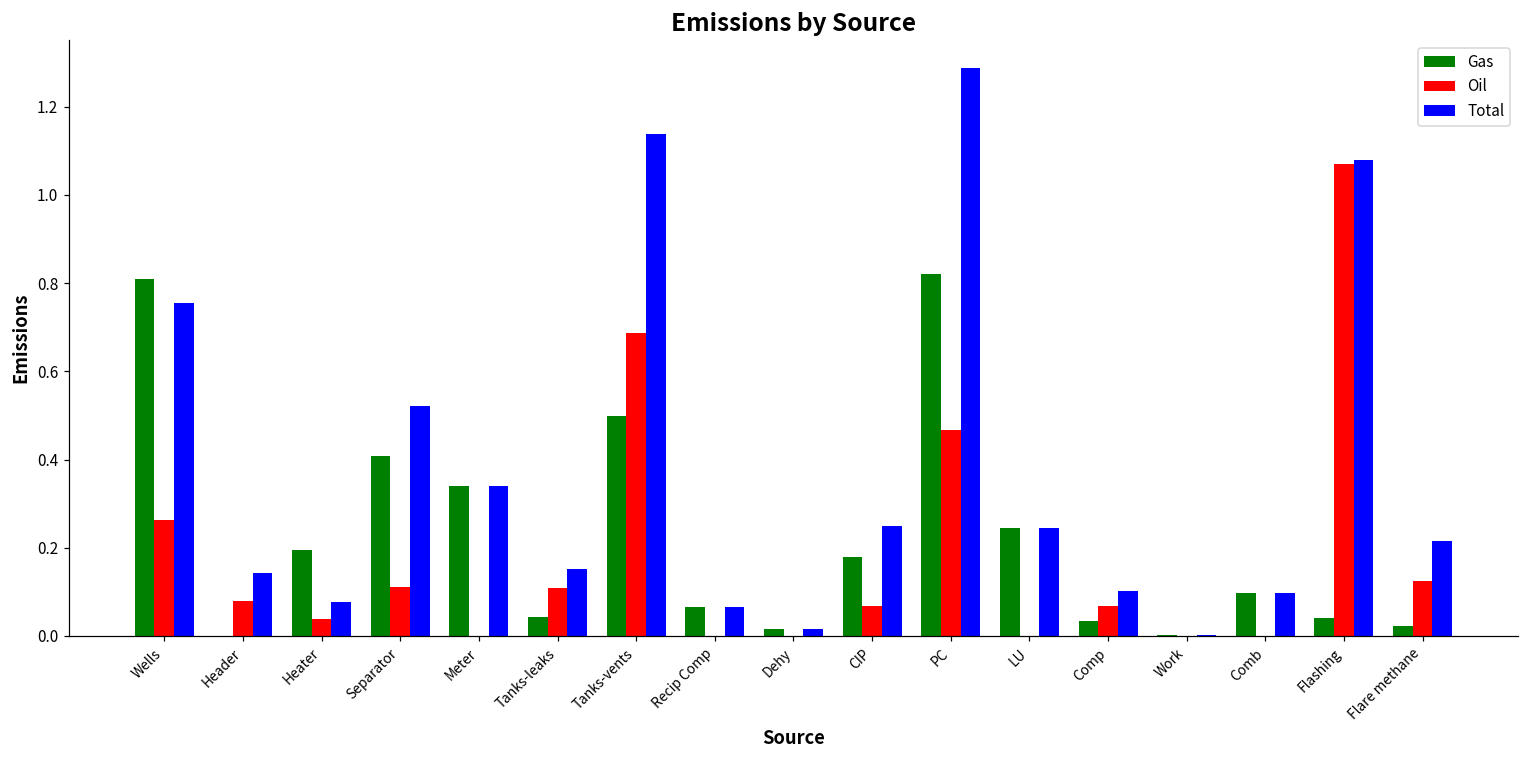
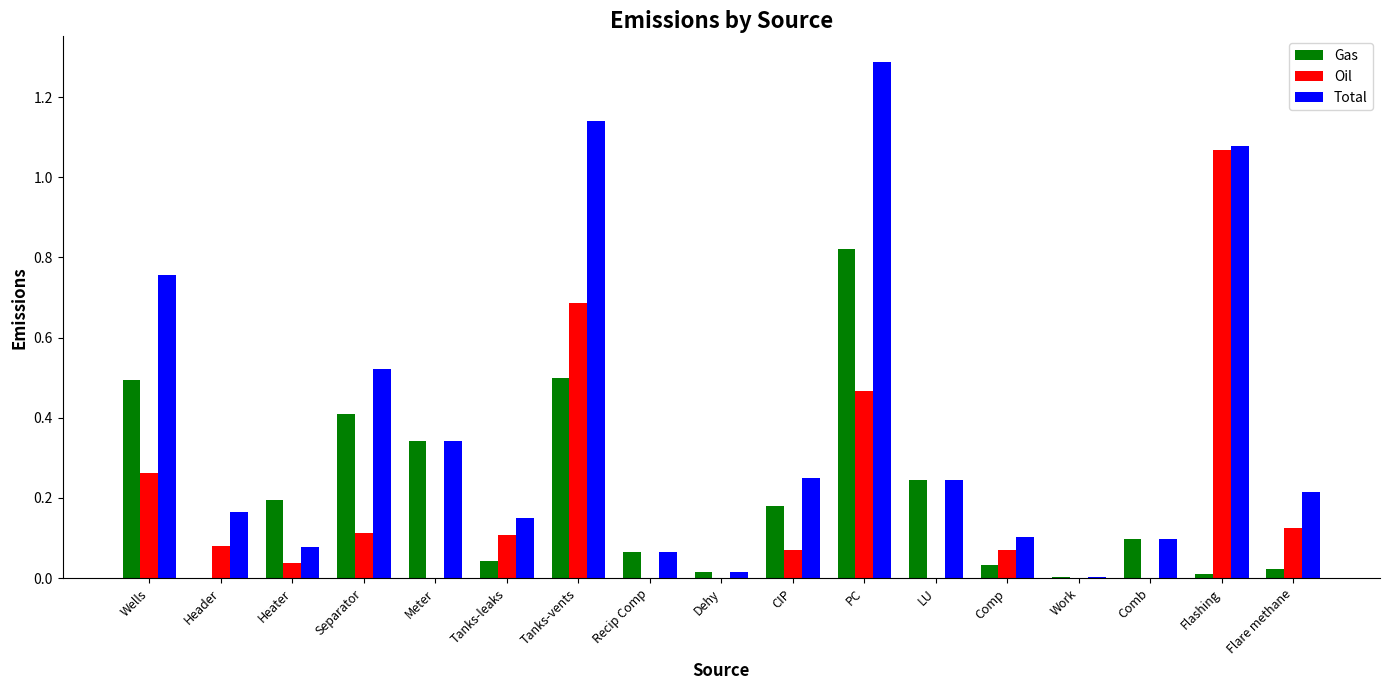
  {
    "Gas": {
-     "Wells": 0.81,
+     "Wells": 0.49,
      "Header": 0.00,
      "Heater": 0.19,
      "Separator": 0.41,
      "Meter": 0.34,
      "Tanks-leaks": 0.04,
      "Tanks-vents": 0.50,
      "Recip Comp": 0.07,
      "Dehy": 0.02,
      "CIP": 0.18,
      "PC": 0.82,
      "LU": 0.24,
      "Comp": 0.03,
      "Comb": 0.10,
-     "Flashing": 0.04,
+     "Flashing": 0.01,
      "Flare methane": 0.02
    },
    "Oil": {
      "Wells": 0.26,
      "Header": 0.08,
      "Heater": 0.04,
      "Separator": 0.11,
      "Meter": 0.00,
      "Tanks-leaks": 0.11,
      "Tanks-vents": 0.69,
      "Recip Comp": 0.00,
      "Dehy": 0.00,
      "CIP": 0.07,
      "PC": 0.47,
      "LU": 0.00,
      "Comp": 0.07,
      "Work": 0.00,
      "Comb": 0.00,
      "Flashing": 1.07,
      "Flare methane": 0.13
    },
    "Total": {
      "Wells": 0.76,
-     "Header": 0.14,
+     "Header": 0.17,
      "Heater": 0.08,
      "Separator": 0.52,
      "Meter": 0.34,
      "Tanks-leaks": 0.15,
      "Tanks-vents": 1.14,
      "Recip Comp": 0.07,
      "Dehy": 0.02,
      "CIP": 0.25,
      "PC": 1.29,
      "LU": 0.24,
      "Comp": 0.10,
      "Comb": 0.10,
      "Flashing": 1.08,
      "Flare methane": 0.22
    }
  }
